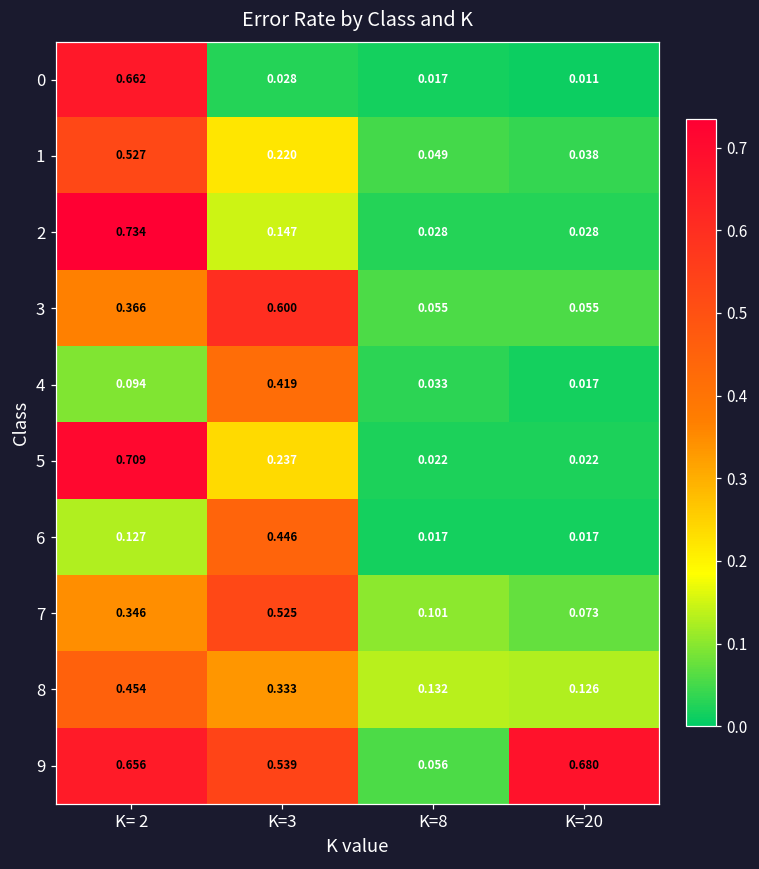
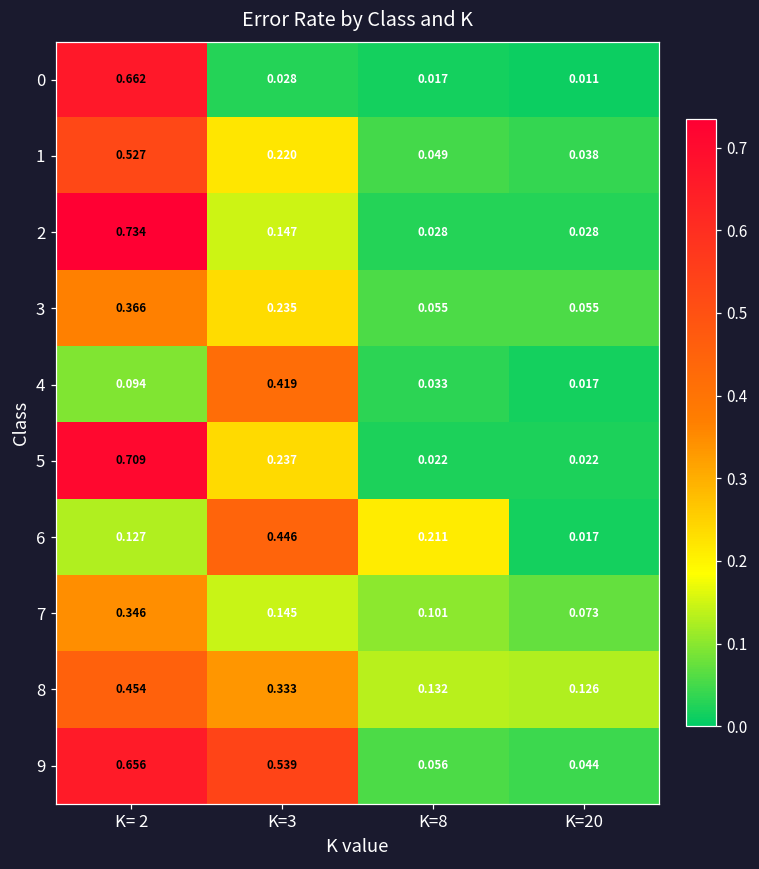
  {
    "0": {
      "K= 2": 0.662,
      "K=3": 0.028,
      "K=8": 0.017,
      "K=20": 0.011
    },
    "1": {
      "K= 2": 0.527,
      "K=3": 0.220,
      "K=8": 0.049,
      "K=20": 0.038
    },
    "2": {
      "K= 2": 0.734,
      "K=3": 0.147,
      "K=8": 0.028,
      "K=20": 0.028
    },
    "3": {
      "K= 2": 0.366,
-     "K=3": 0.600,
+     "K=3": 0.235,
      "K=8": 0.055,
      "K=20": 0.055
    },
    "4": {
      "K= 2": 0.094,
      "K=3": 0.419,
      "K=8": 0.033,
      "K=20": 0.017
    },
    "5": {
      "K= 2": 0.709,
      "K=3": 0.237,
      "K=8": 0.022,
      "K=20": 0.022
    },
    "6": {
      "K= 2": 0.127,
      "K=3": 0.446,
-     "K=8": 0.017,
+     "K=8": 0.211,
      "K=20": 0.017
    },
    "7": {
      "K= 2": 0.346,
-     "K=3": 0.525,
+     "K=3": 0.145,
      "K=8": 0.101,
      "K=20": 0.073
    },
    "8": {
      "K= 2": 0.454,
      "K=3": 0.333,
      "K=8": 0.132,
      "K=20": 0.126
    },
    "9": {
      "K= 2": 0.656,
      "K=3": 0.539,
      "K=8": 0.056,
-     "K=20": 0.680
+     "K=20": 0.044
    }
  }
